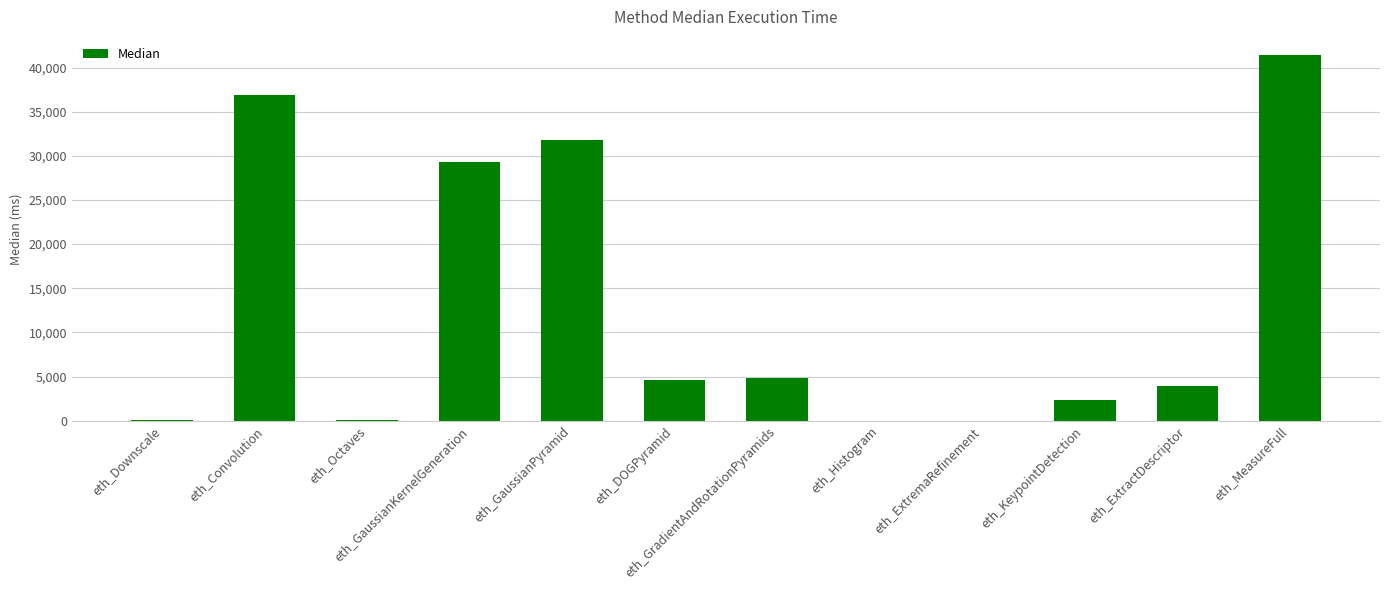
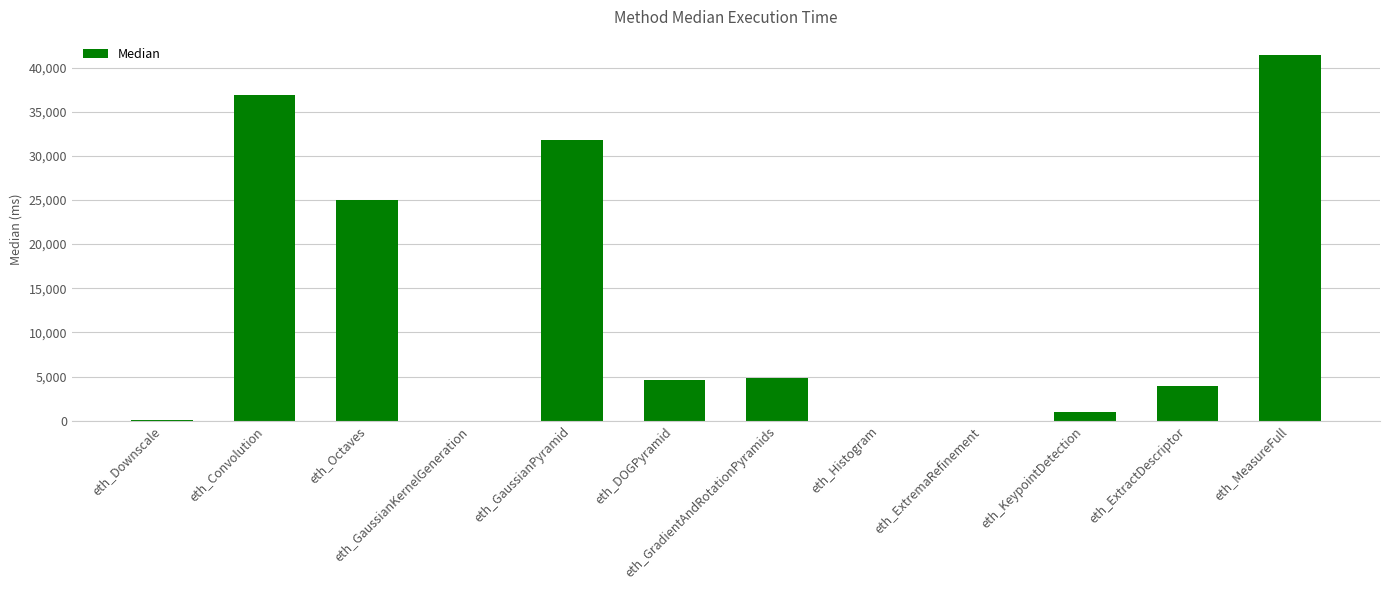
  {
    "eth_Convolution": "37,000",
-   "eth_Octaves": "0",
-   "eth_GaussianKernelGeneration": "29,000",
+   "eth_Octaves": "25,000",
+   "eth_GaussianKernelGeneration": "0",
    "eth_GaussianPyramid": "32,000",
    "eth_DOGPyramid": "5,000",
    "eth_GradientAndRotationPyramids": "5,000",
    "eth_ExtremaRefinement": "0",
-   "eth_KeypointDetection": "2,000",
+   "eth_KeypointDetection": "1,000",
    "eth_ExtractDescriptor": "4,000",
    "eth_MeasureFull": "41,000"
  }
